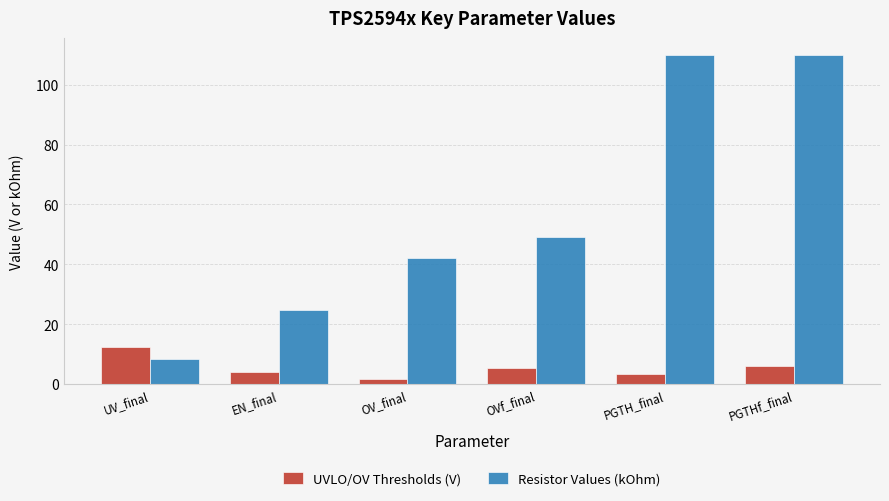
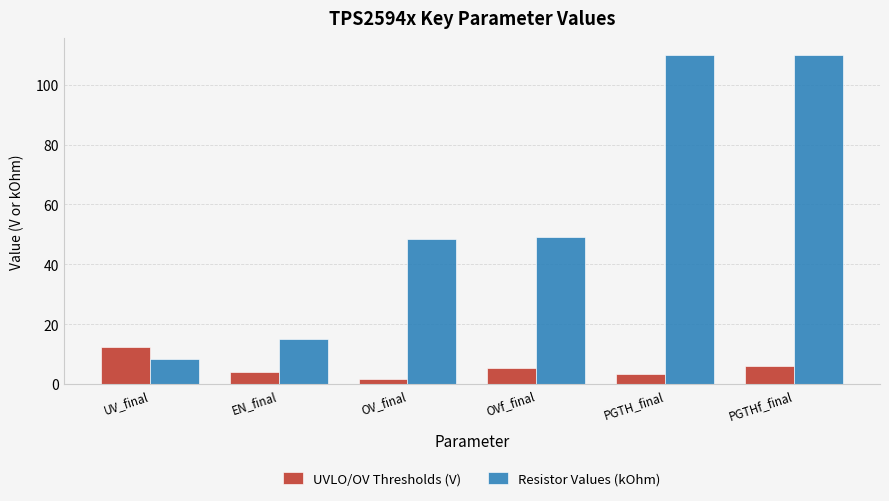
  {
    "UVLO/OV Thresholds (V)": {
      "UV_final": 13,
      "EN_final": 4,
      "OV_final": 2,
      "OVf_final": 5,
      "PGTH_final": 4,
      "PGTHf_final": 6
    },
    "Resistor Values (kOhm)": {
      "UV_final": 8,
-     "EN_final": 25,
-     "OV_final": 42,
+     "EN_final": 15,
+     "OV_final": 49,
      "OVf_final": 49,
      "PGTH_final": 110,
      "PGTHf_final": 110
    }
  }
